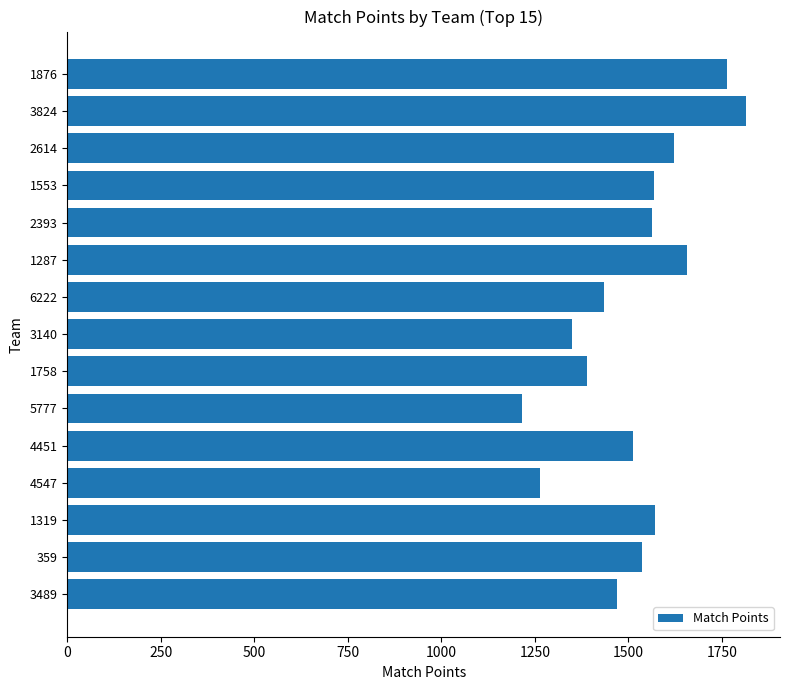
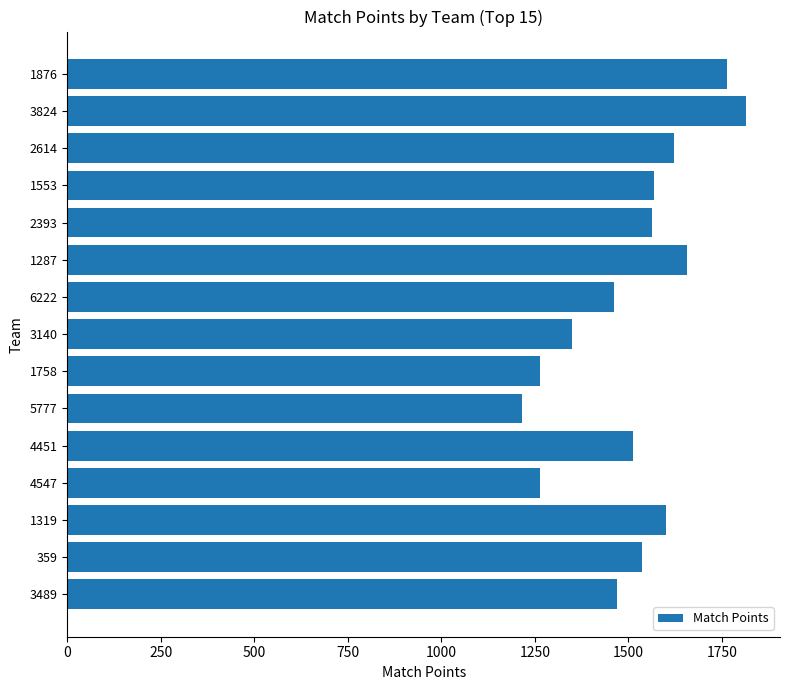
  {
    "1876": 1760,
    "3824": 1820,
    "2614": 1620,
    "1553": 1570,
    "2393": 1560,
    "1287": 1660,
-   "6222": 1430,
+   "6222": 1460,
    "3140": 1350,
-   "1758": 1390,
+   "1758": 1260,
    "5777": 1220,
    "4451": 1510,
    "4547": 1270,
-   "1319": 1570,
+   "1319": 1600,
    "359": 1540,
    "3489": 1470
  }
